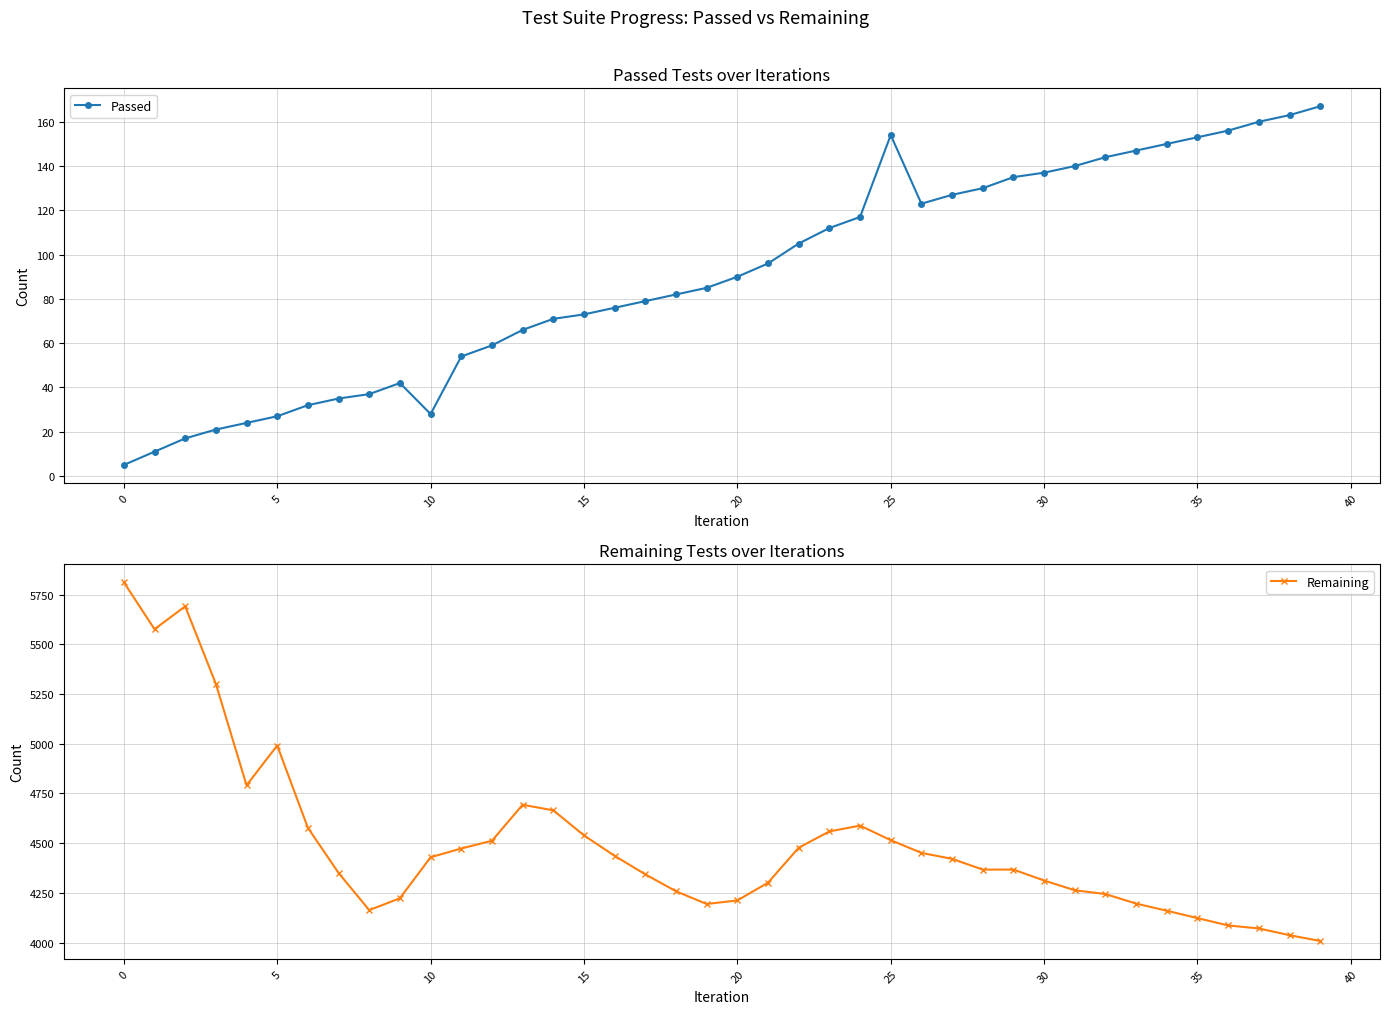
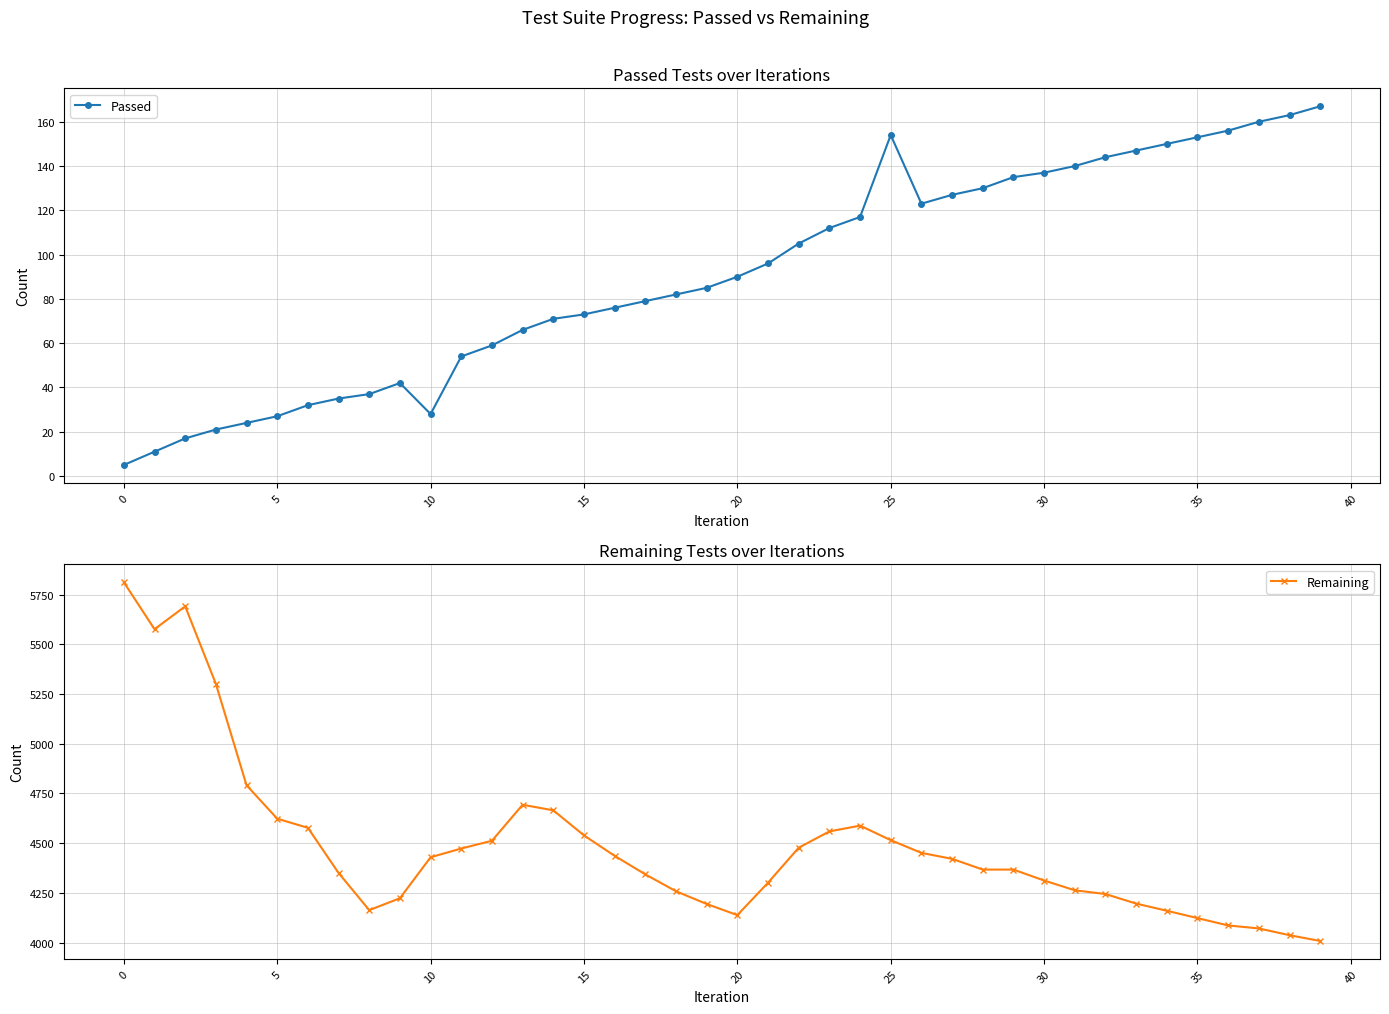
  {
    "Passed Tests over Iterations": {
      "0": 5,
      "5": 27,
      "10": 28,
      "15": 73,
      "20": 90,
      "25": 154,
      "30": 137,
      "35": 153
    },
    "Remaining Tests over Iterations": {
      "0": 5810,
-     "5": 4990,
+     "5": 4620,
      "10": 4430,
      "15": 4540,
-     "20": 4210,
+     "20": 4140,
      "25": 4520,
      "30": 4310,
      "35": 4120
    }
  }
